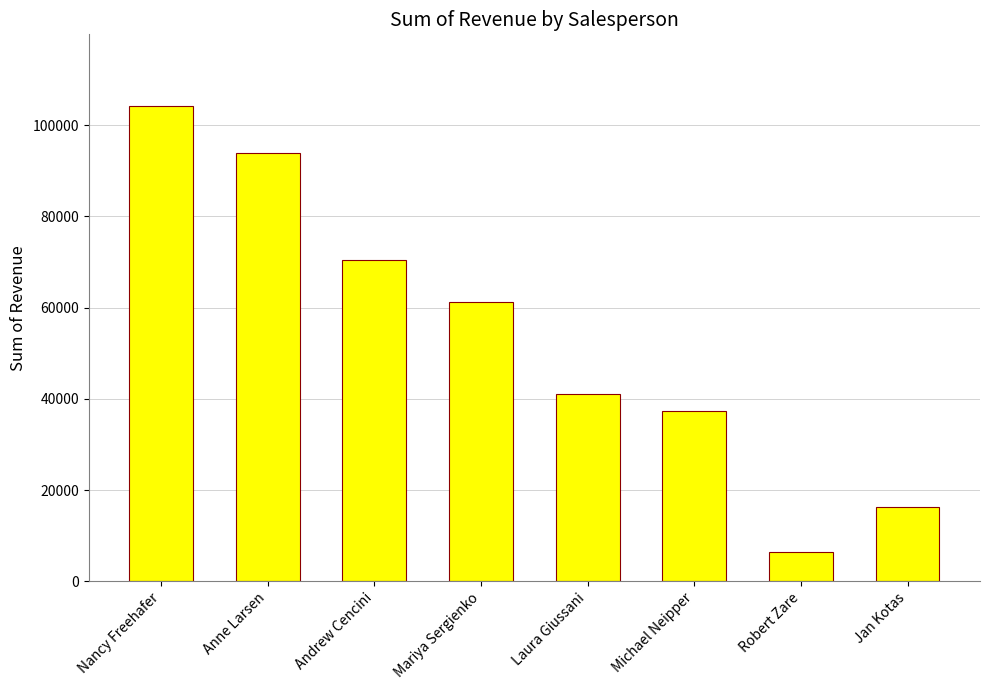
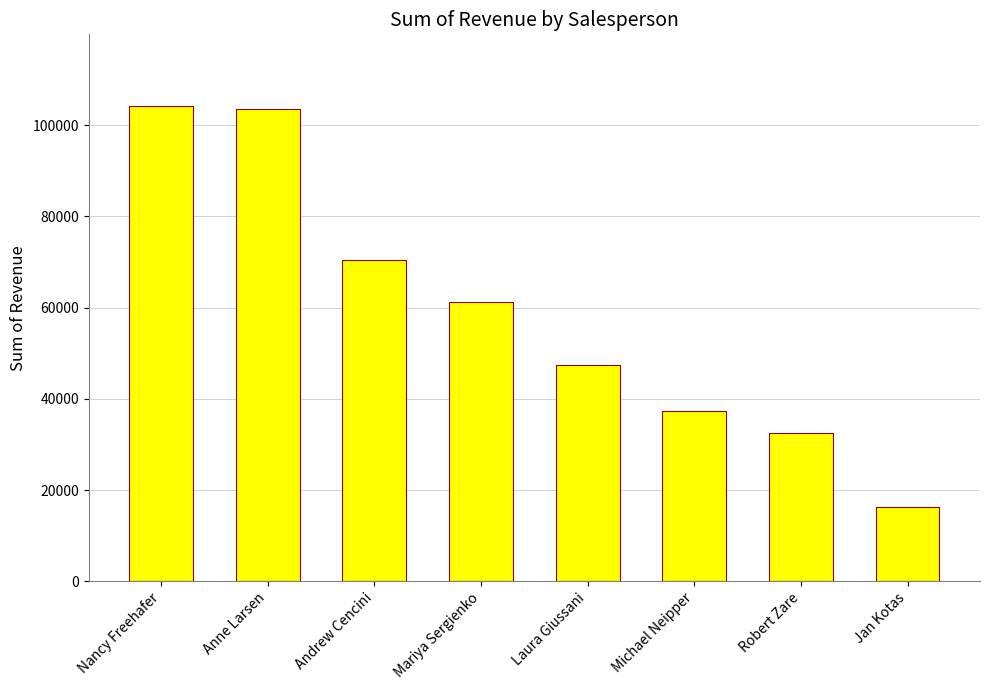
  {
    "Nancy Freehafer": 104000,
-   "Anne Larsen": 94000,
+   "Anne Larsen": 104000,
    "Andrew Cencini": 71000,
    "Mariya Sergienko": 61000,
-   "Laura Giussani": 41000,
+   "Laura Giussani": 47000,
    "Michael Neipper": 37000,
-   "Robert Zare": 6000,
+   "Robert Zare": 33000,
    "Jan Kotas": 16000
  }
